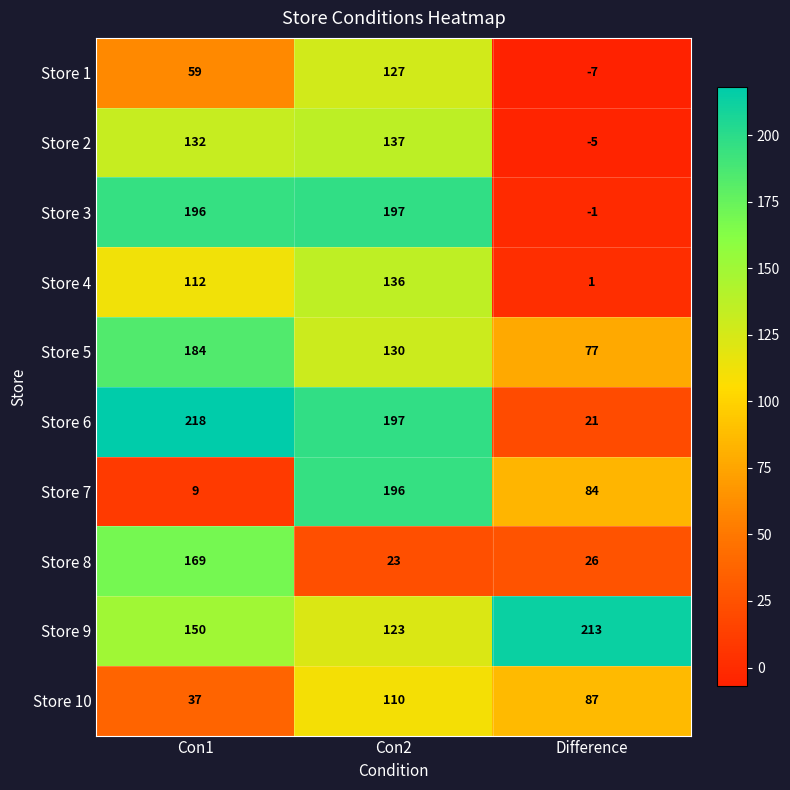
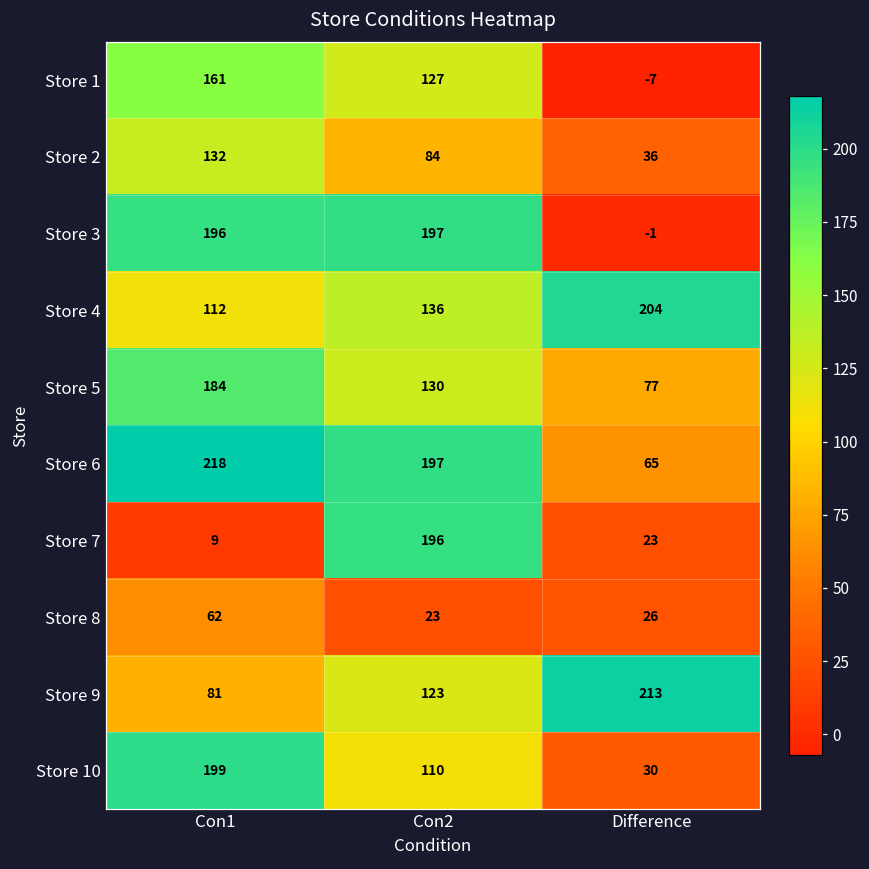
  {
    "Store 1": {
-     "Con1": 59,
+     "Con1": 161,
      "Con2": 127,
      "Difference": -7
    },
    "Store 2": {
      "Con1": 132,
-     "Con2": 137,
-     "Difference": -5
+     "Con2": 84,
+     "Difference": 36
    },
    "Store 3": {
      "Con1": 196,
      "Con2": 197,
      "Difference": -1
    },
    "Store 4": {
      "Con1": 112,
      "Con2": 136,
-     "Difference": 1
+     "Difference": 204
    },
    "Store 5": {
      "Con1": 184,
      "Con2": 130,
      "Difference": 77
    },
    "Store 6": {
      "Con1": 218,
      "Con2": 197,
-     "Difference": 21
+     "Difference": 65
    },
    "Store 7": {
      "Con1": 9,
      "Con2": 196,
-     "Difference": 84
+     "Difference": 23
    },
    "Store 8": {
-     "Con1": 169,
+     "Con1": 62,
      "Con2": 23,
      "Difference": 26
    },
    "Store 9": {
-     "Con1": 150,
+     "Con1": 81,
      "Con2": 123,
      "Difference": 213
    },
    "Store 10": {
-     "Con1": 37,
+     "Con1": 199,
      "Con2": 110,
-     "Difference": 87
+     "Difference": 30
    }
  }
